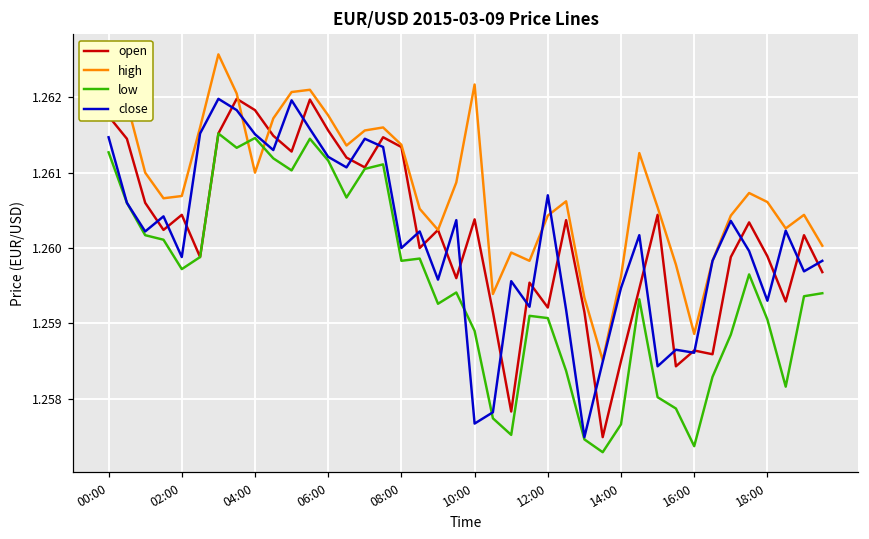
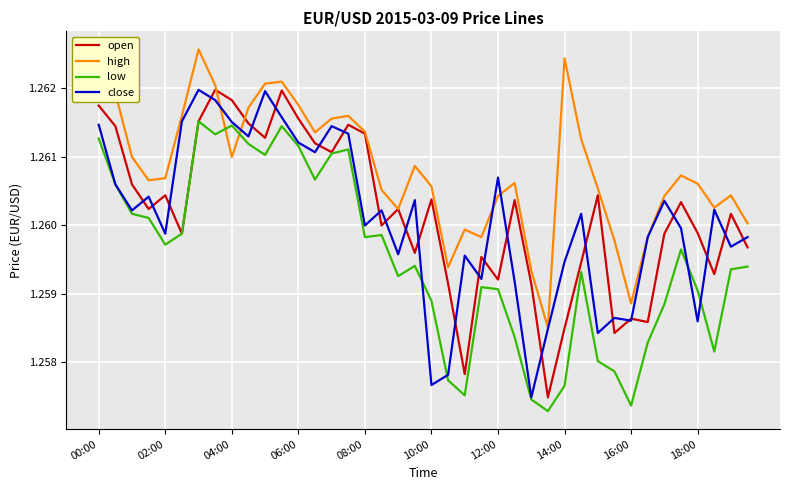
  {
    "open": {
      "00:00": 1.2618,
      "02:00": 1.2604,
      "04:00": 1.2618,
      "06:00": 1.2616,
      "10:00": 1.2604,
      "12:00": 1.2592,
      "14:00": 1.2585,
      "18:00": 1.2599
    },
    "high": {
      "02:00": 1.2607,
      "04:00": 1.2610,
      "06:00": 1.2618,
-     "10:00": 1.2622,
+     "10:00": 1.2606,
      "12:00": 1.2604,
-     "14:00": 1.2596,
+     "14:00": 1.2624,
      "16:00": 1.2589,
      "18:00": 1.2606
    },
    "low": {
      "00:00": 1.2613,
      "02:00": 1.2597,
      "04:00": 1.2615,
      "06:00": 1.2612,
      "08:00": 1.2598,
      "10:00": 1.2589,
      "12:00": 1.2591,
      "14:00": 1.2577,
      "16:00": 1.2574,
      "18:00": 1.2591
    },
    "close": {
      "00:00": 1.2615,
      "02:00": 1.2599,
      "04:00": 1.2615,
      "06:00": 1.2612,
      "08:00": 1.2600,
      "10:00": 1.2577,
      "12:00": 1.2607,
      "14:00": 1.2595,
-     "18:00": 1.2593
+     "18:00": 1.2586
    }
  }
